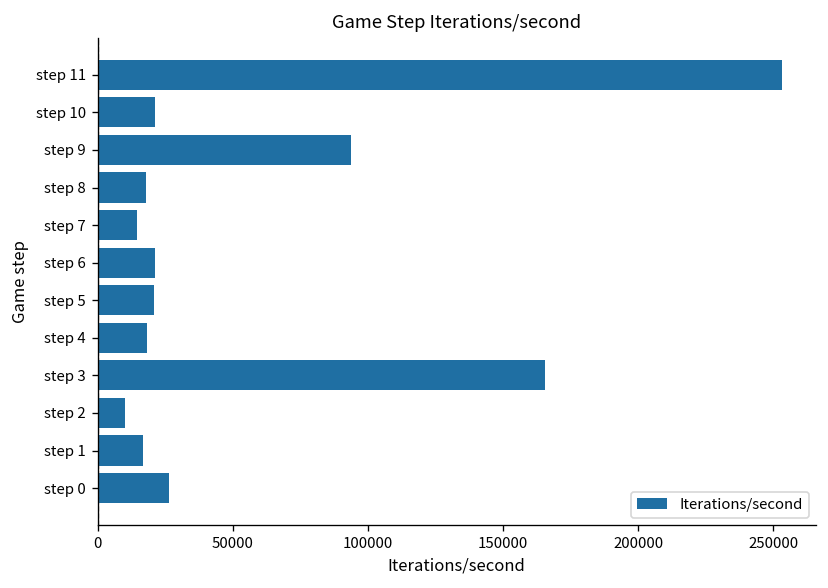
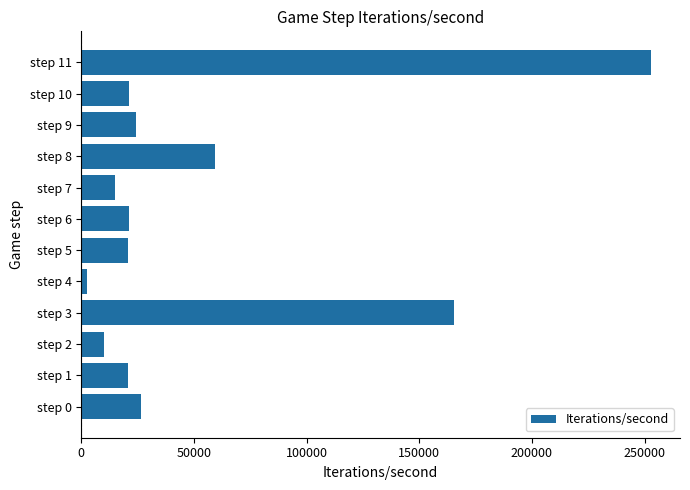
  {
    "step 11": 253000,
    "step 10": 21000,
-   "step 9": 94000,
-   "step 8": 18000,
+   "step 9": 24000,
+   "step 8": 59000,
    "step 7": 15000,
    "step 6": 21000,
    "step 5": 21000,
-   "step 4": 18000,
+   "step 4": 3000,
    "step 3": 166000,
    "step 2": 10000,
-   "step 1": 17000,
+   "step 1": 21000,
    "step 0": 26000
  }
